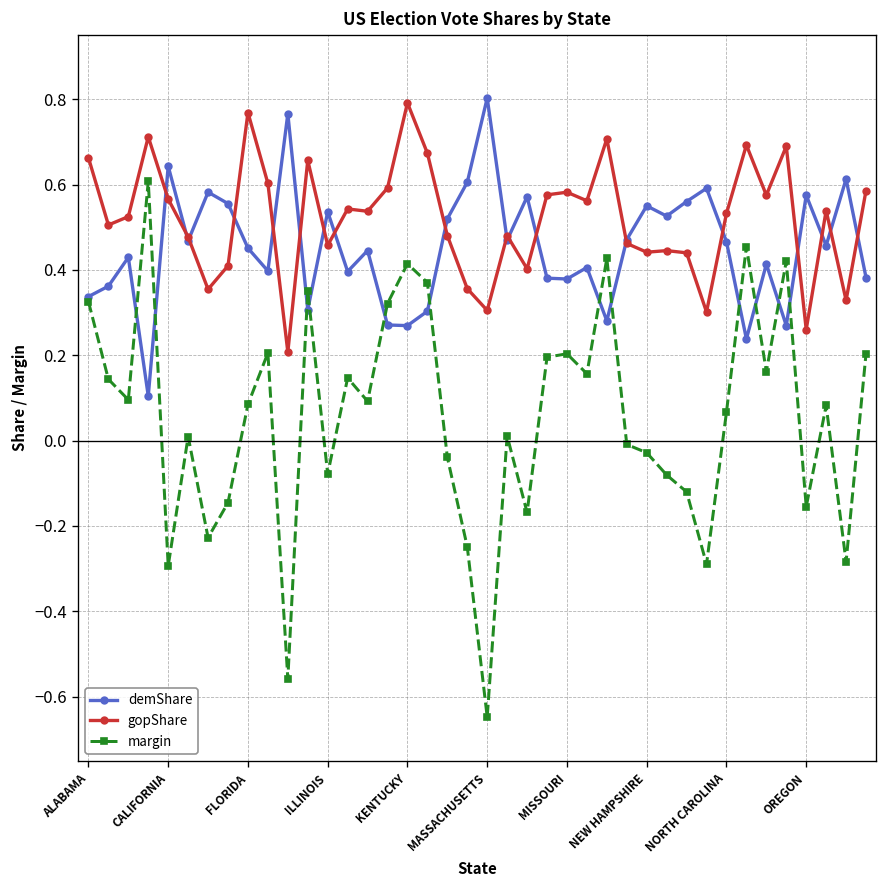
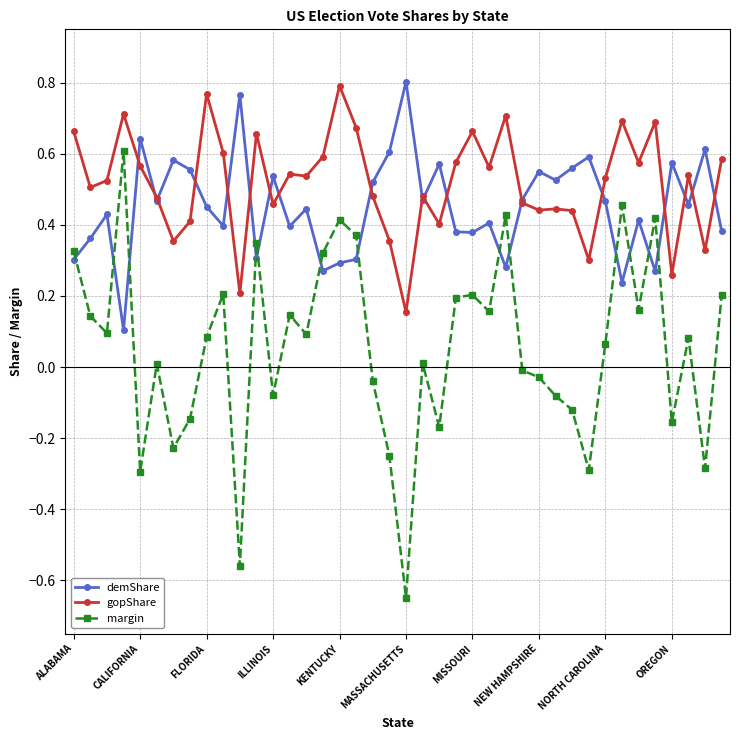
  {
    "demShare": {
-     "ALABAMA": 0.34,
+     "ALABAMA": 0.30,
      "CALIFORNIA": 0.64,
      "FLORIDA": 0.45,
      "ILLINOIS": 0.54,
-     "KENTUCKY": 0.27,
+     "KENTUCKY": 0.29,
      "MASSACHUSETTS": 0.80,
      "MISSOURI": 0.38,
      "NEW HAMPSHIRE": 0.55,
      "NORTH CAROLINA": 0.47,
      "OREGON": 0.57
    },
    "gopShare": {
      "ALABAMA": 0.66,
      "CALIFORNIA": 0.57,
      "FLORIDA": 0.77,
      "ILLINOIS": 0.46,
      "KENTUCKY": 0.79,
-     "MASSACHUSETTS": 0.30,
-     "MISSOURI": 0.58,
+     "MASSACHUSETTS": 0.15,
+     "MISSOURI": 0.66,
      "NEW HAMPSHIRE": 0.44,
      "NORTH CAROLINA": 0.53,
      "OREGON": 0.26
    },
    "margin": {
      "ALABAMA": 0.33,
      "CALIFORNIA": -0.29,
      "FLORIDA": 0.08,
      "ILLINOIS": -0.08,
      "KENTUCKY": 0.41,
      "MASSACHUSETTS": -0.65,
      "MISSOURI": 0.20,
      "NEW HAMPSHIRE": -0.03,
      "NORTH CAROLINA": 0.07,
      "OREGON": -0.16
    }
  }
